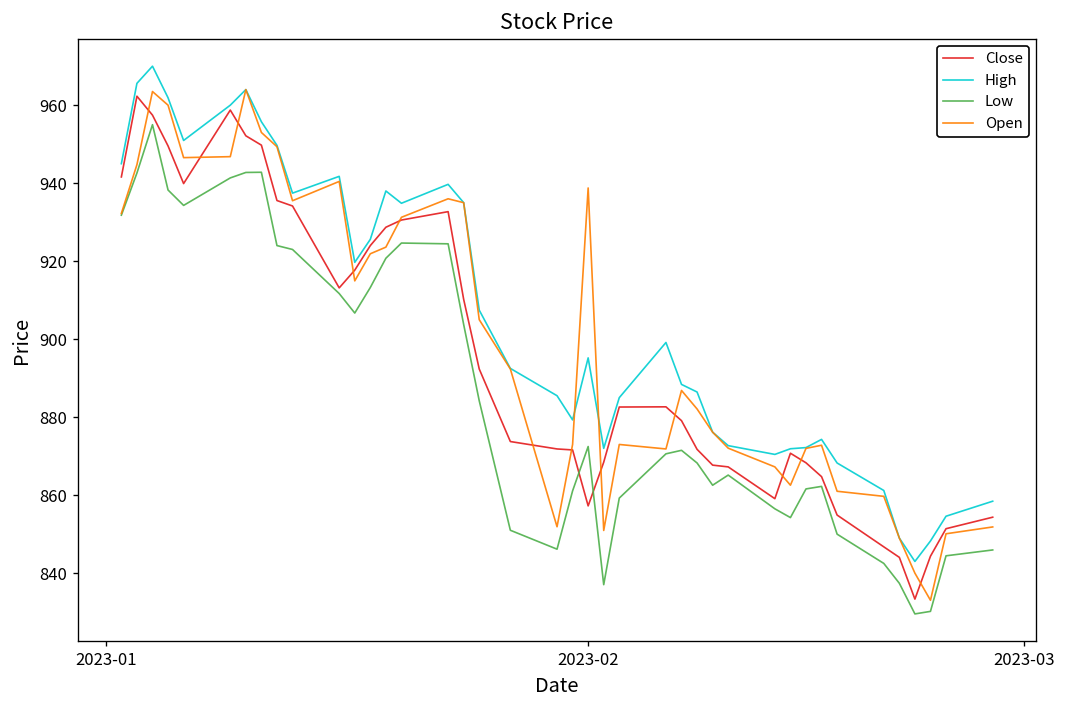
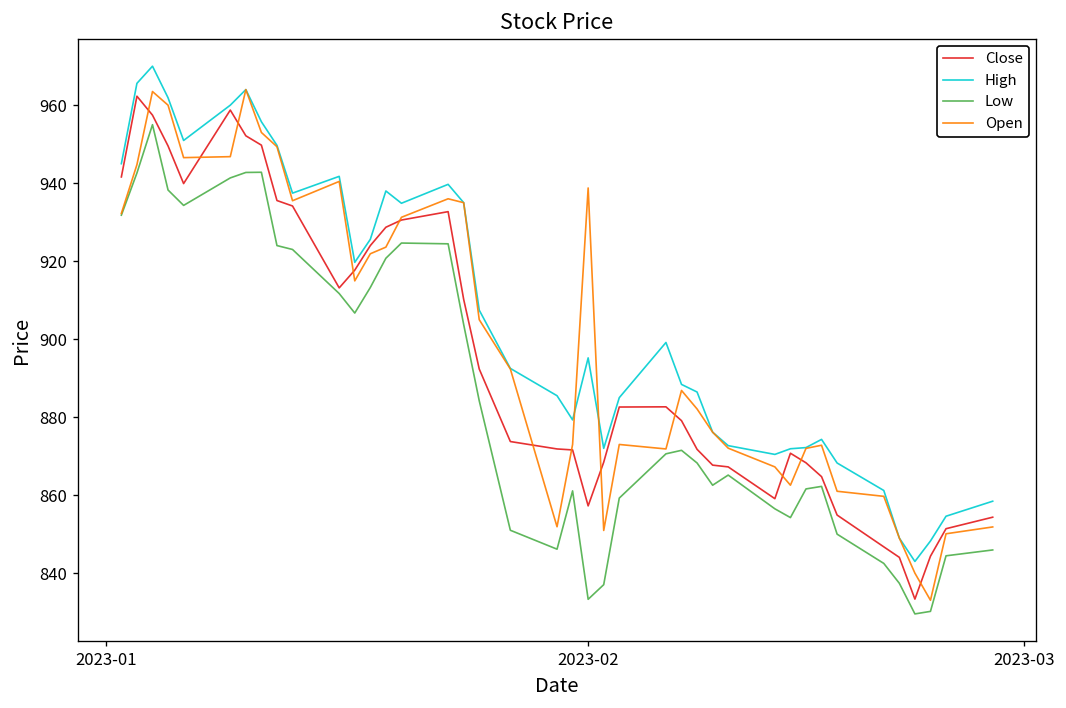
  {
    "Close": {
      "2023-02": 857
    },
    "High": {
      "2023-02": 895
    },
    "Low": {
-     "2023-02": 872
+     "2023-02": 833
    },
    "Open": {
      "2023-02": 939
    }
  }
